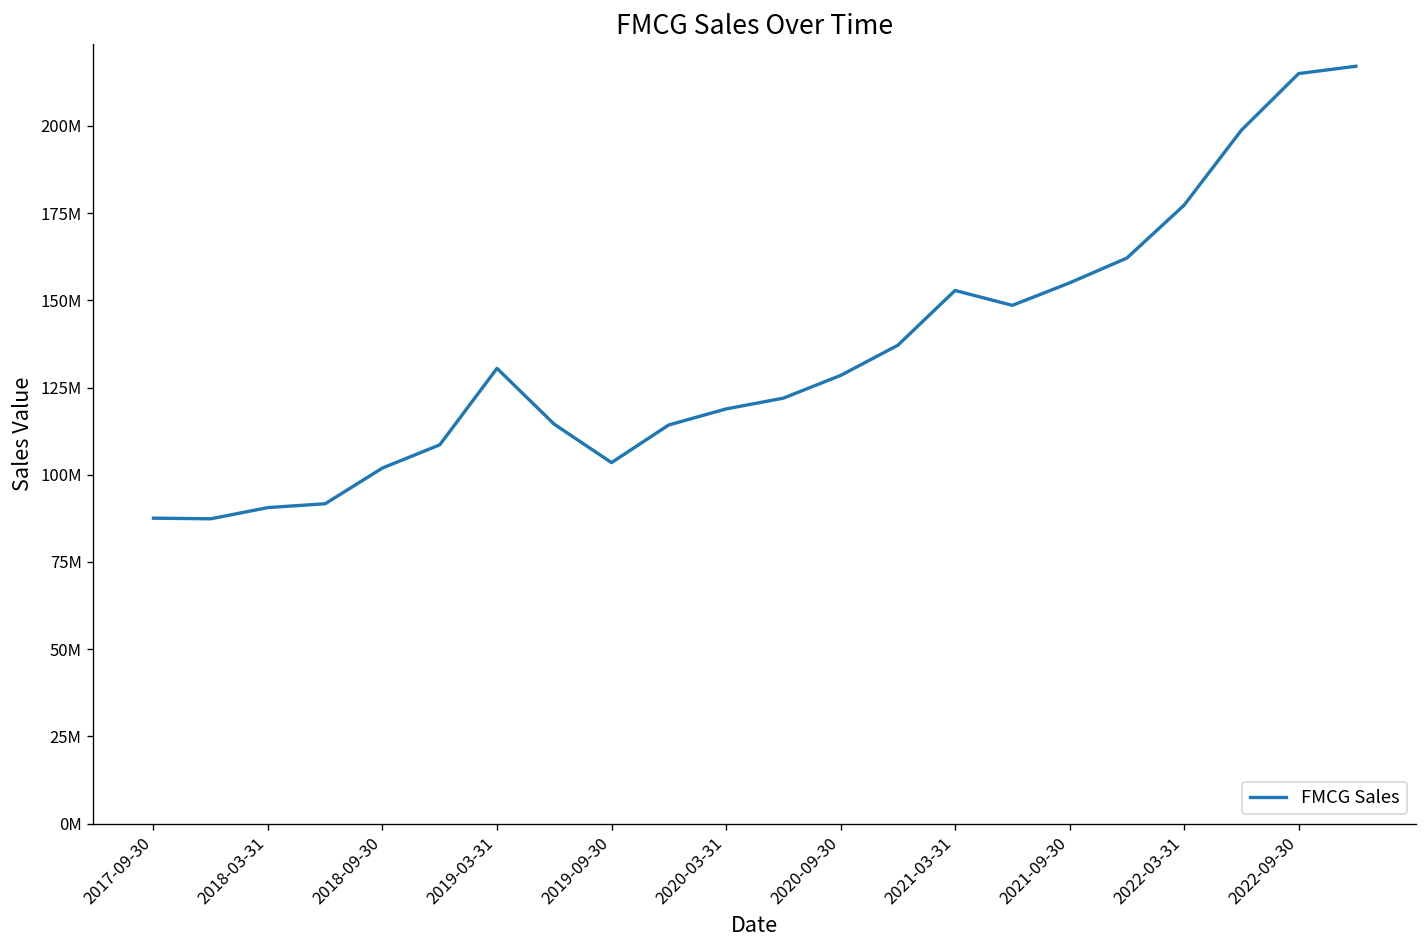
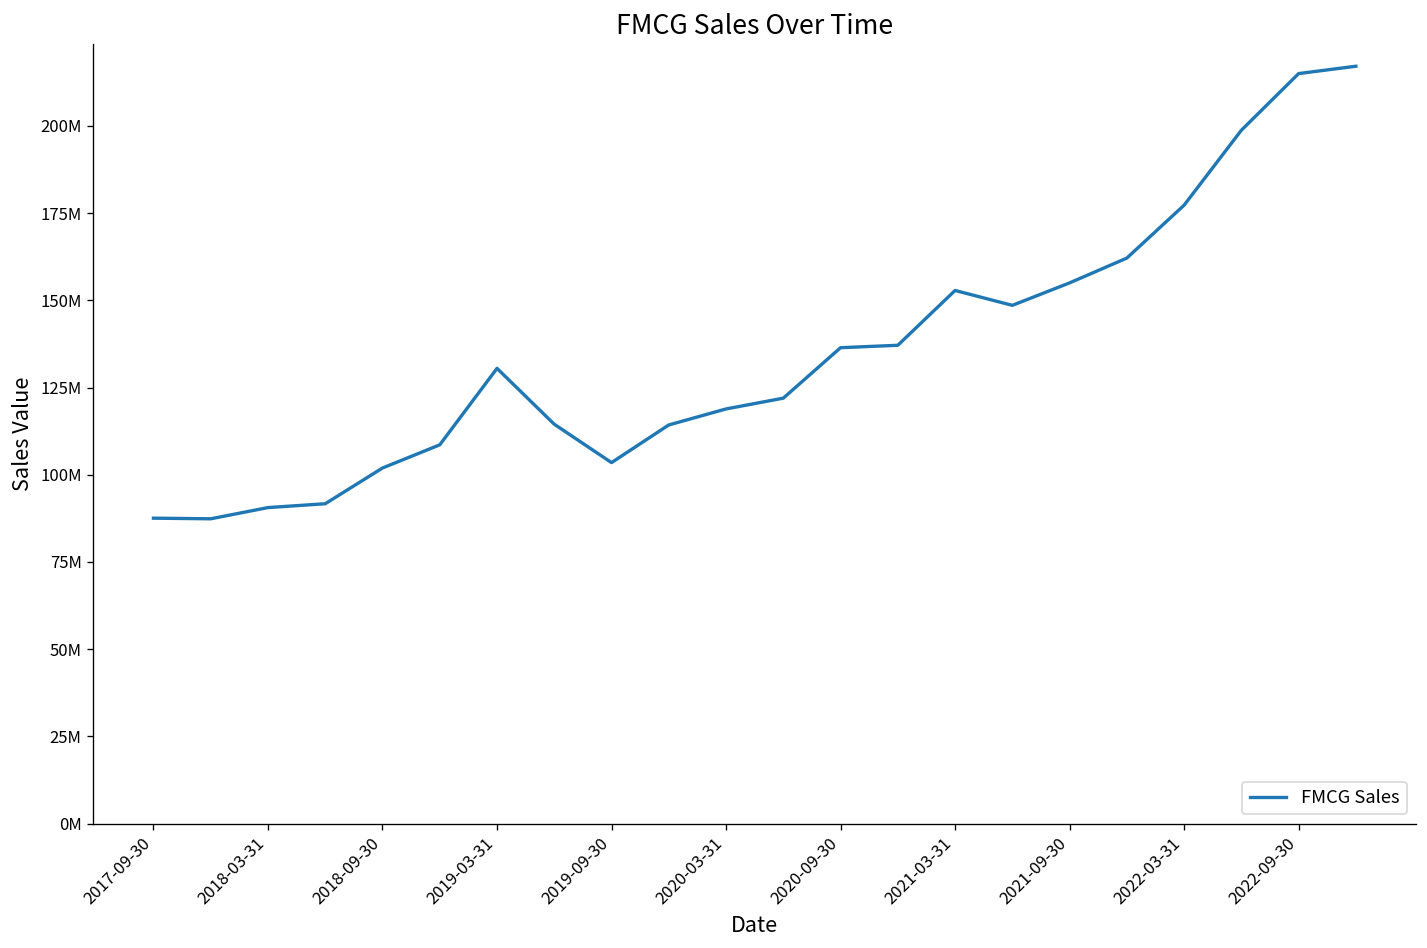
  {
    "2017-09-30": 88000000,
    "2018-03-31": 91000000,
    "2018-09-30": 102000000,
    "2019-03-31": 130000000,
    "2019-09-30": 103000000,
    "2020-03-31": 119000000,
-   "2020-09-30": 128000000,
+   "2020-09-30": 136000000,
    "2021-03-31": 153000000,
    "2021-09-30": 155000000,
    "2022-03-31": 177000000,
    "2022-09-30": 215000000
  }
